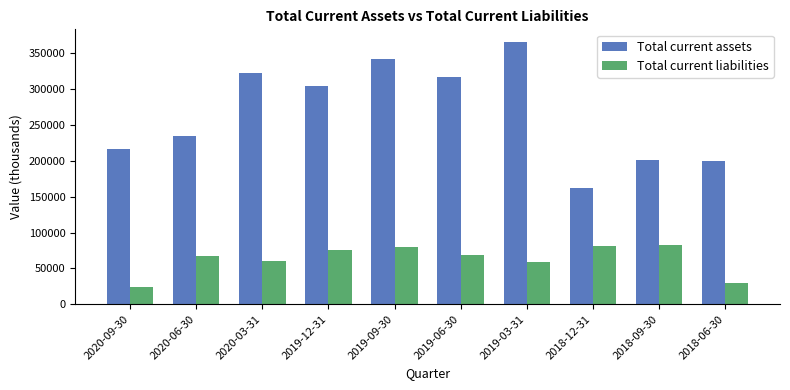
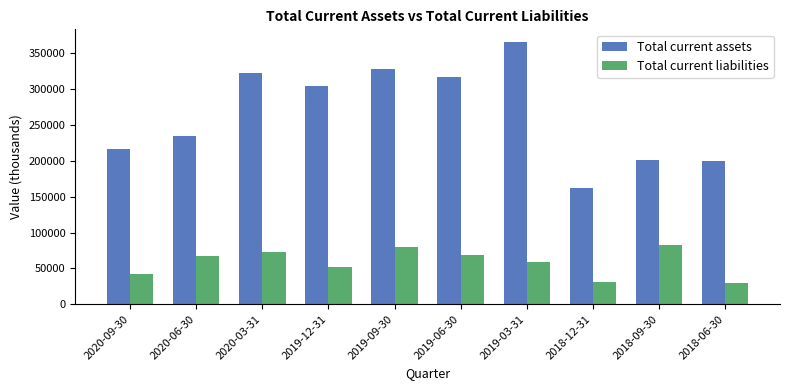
  {
    "Total current assets": {
      "2020-09-30": 220000,
      "2020-06-30": 240000,
      "2020-03-31": 320000,
      "2019-12-31": 300000,
-     "2019-09-30": 340000,
+     "2019-09-30": 330000,
      "2019-06-30": 320000,
      "2019-03-31": 370000,
      "2018-12-31": 160000,
      "2018-09-30": 200000,
      "2018-06-30": 200000
    },
    "Total current liabilities": {
-     "2020-09-30": 20000,
+     "2020-09-30": 40000,
      "2020-06-30": 70000,
-     "2020-03-31": 60000,
-     "2019-12-31": 80000,
+     "2020-03-31": 70000,
+     "2019-12-31": 50000,
      "2019-09-30": 80000,
      "2019-06-30": 70000,
      "2019-03-31": 60000,
-     "2018-12-31": 80000,
+     "2018-12-31": 30000,
      "2018-09-30": 80000,
      "2018-06-30": 30000
    }
  }
